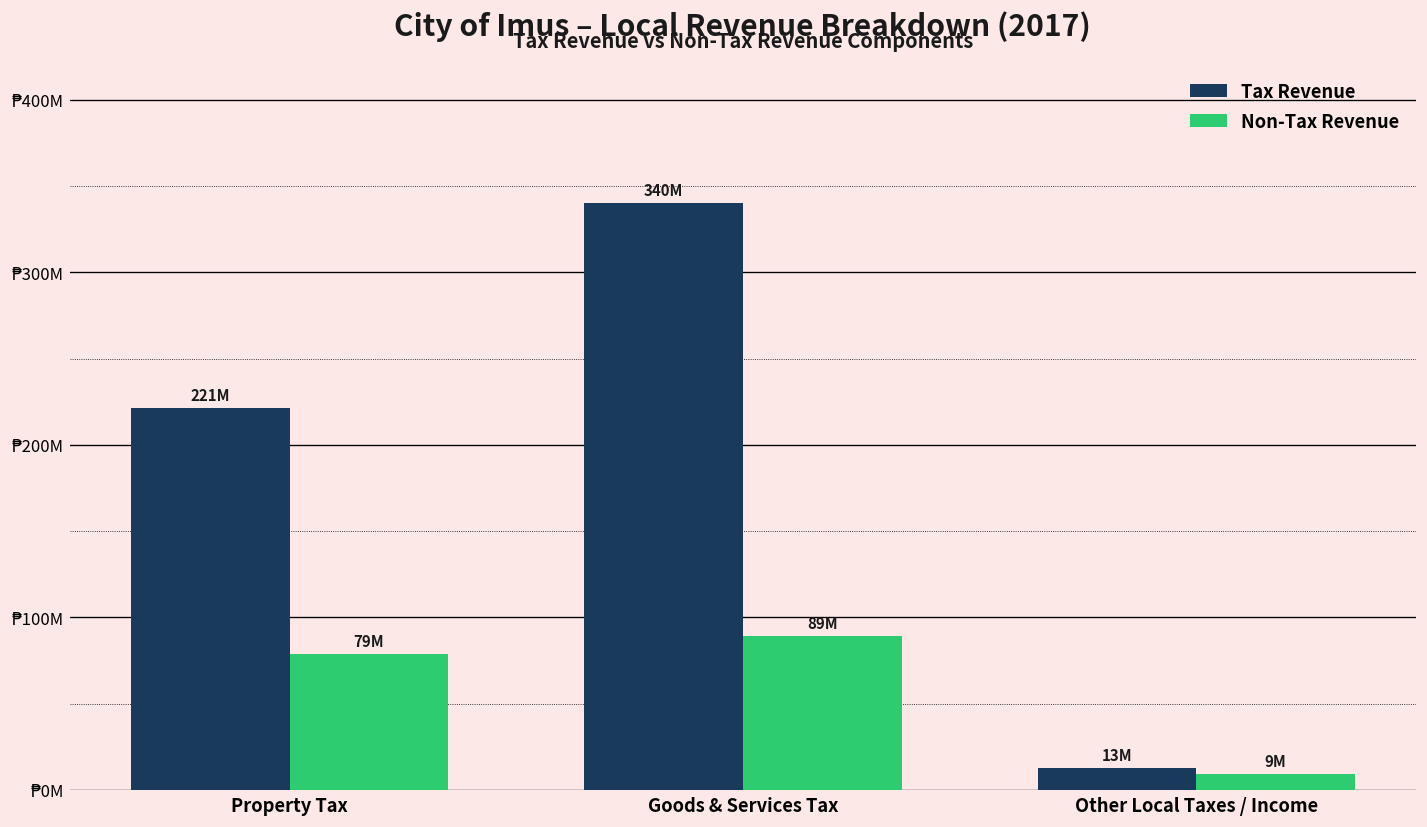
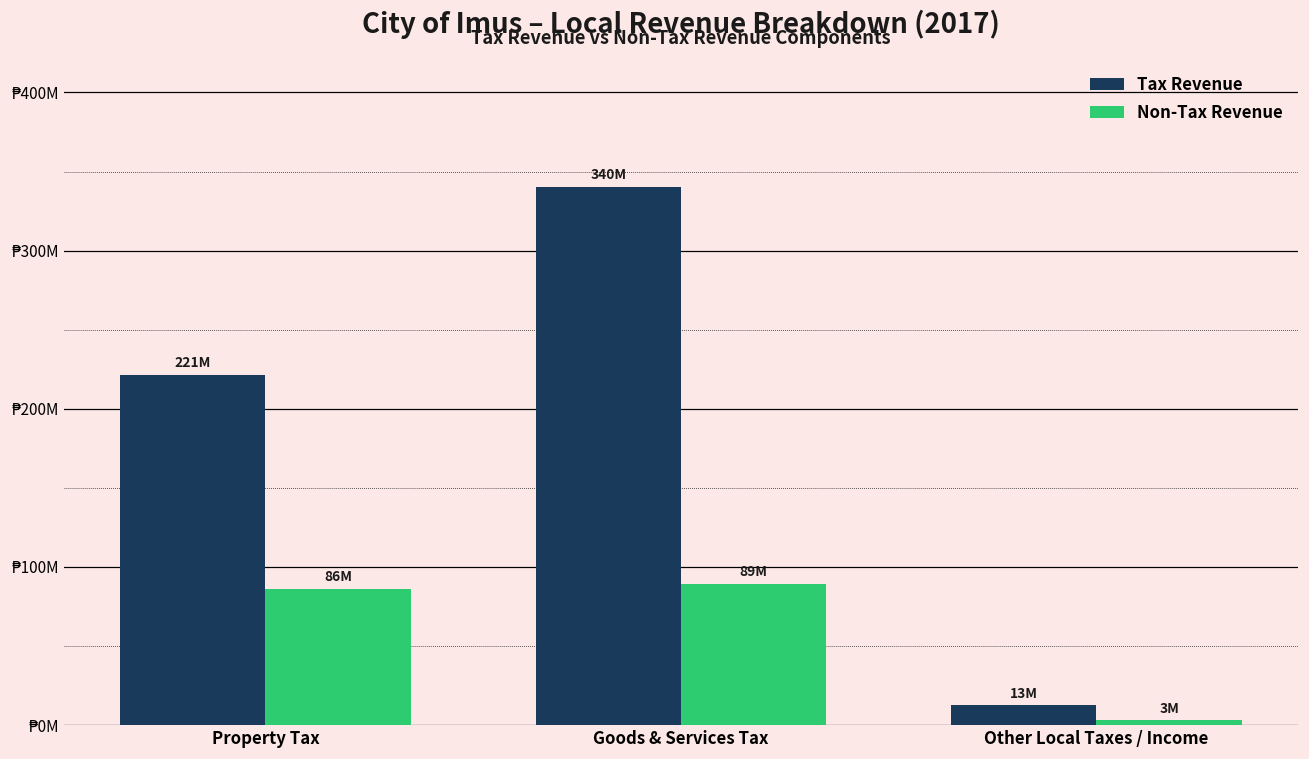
  {
    "Tax Revenue": {
      "Property Tax": "221M",
      "Goods & Services Tax": "340M",
      "Other Local Taxes / Income": "13M"
    },
    "Non-Tax Revenue": {
-     "Property Tax": "79M",
+     "Property Tax": "86M",
      "Goods & Services Tax": "89M",
-     "Other Local Taxes / Income": "9M"
+     "Other Local Taxes / Income": "3M"
    }
  }
